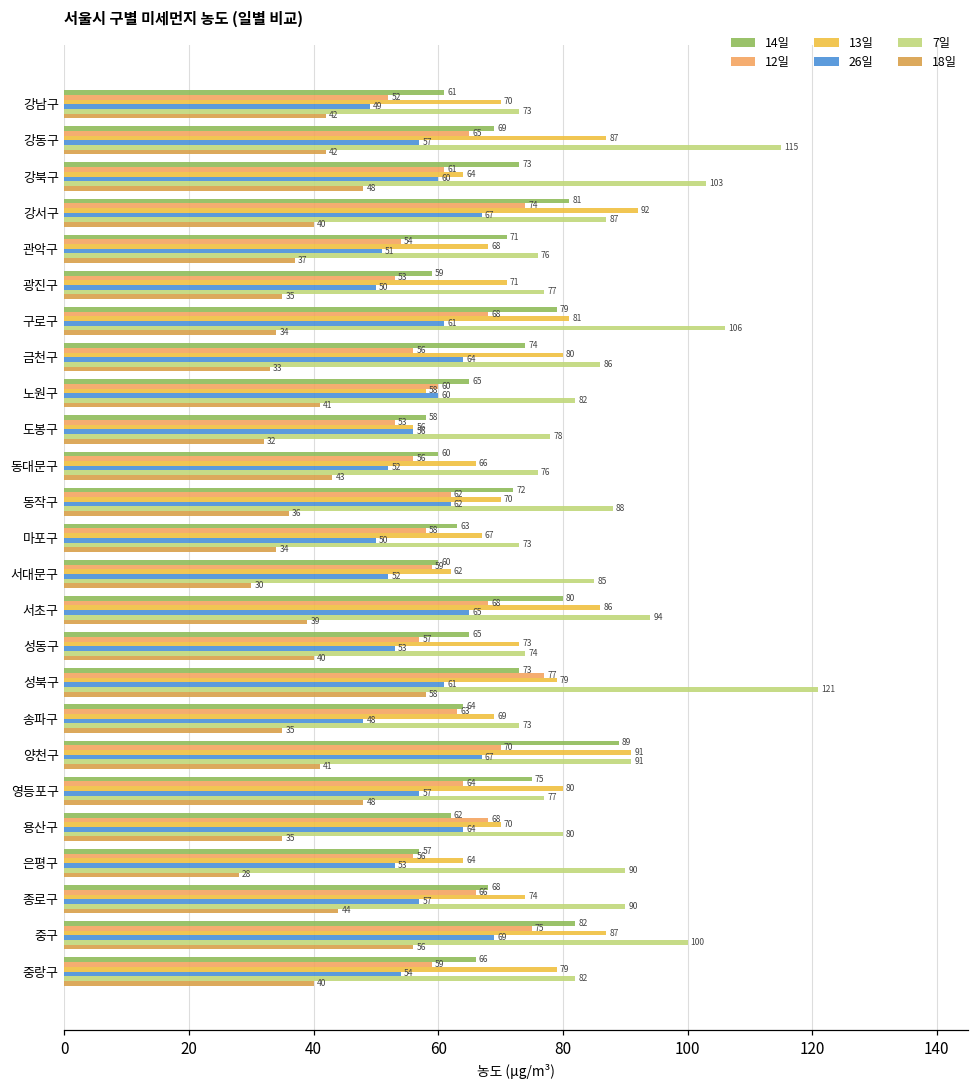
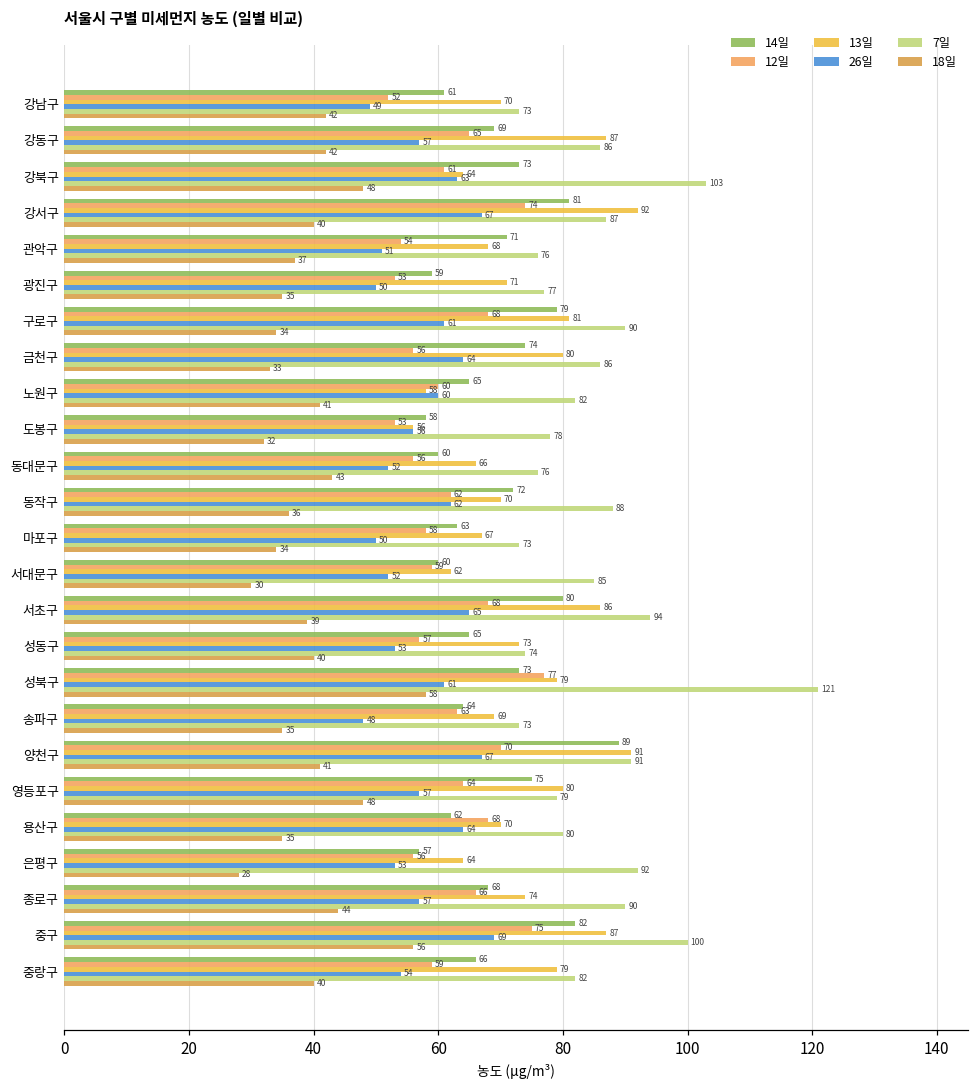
  {
    "14일": {
      "강남구": 61,
      "강동구": 69,
      "강북구": 73,
      "강서구": 81,
      "관악구": 71,
      "광진구": 59,
      "구로구": 79,
      "금천구": 74,
      "노원구": 65,
      "도봉구": 58,
      "동대문구": 60,
      "동작구": 72,
      "마포구": 63,
      "서초구": 80,
      "성동구": 65,
      "성북구": 73,
      "양천구": 89,
      "영등포구": 75,
      "용산구": 62,
      "종로구": 68,
      "중구": 82,
      "중랑구": 66
    },
    "26일": {
      "강남구": 49,
      "강동구": 57,
-     "강북구": 60,
+     "강북구": 63,
      "강서구": 67,
      "관악구": 51,
      "광진구": 50,
      "구로구": 61,
      "금천구": 64,
      "노원구": 60,
      "동대문구": 52,
      "동작구": 62,
      "마포구": 50,
      "서대문구": 52,
      "서초구": 65,
      "성동구": 53,
      "성북구": 61,
      "송파구": 48,
      "양천구": 67,
      "영등포구": 57,
      "용산구": 64,
      "은평구": 53,
      "종로구": 57,
      "중구": 69,
      "중랑구": 54
    },
    "7일": {
      "강남구": 73,
-     "강동구": 115,
+     "강동구": 86,
      "강북구": 103,
      "강서구": 87,
      "관악구": 76,
      "광진구": 77,
-     "구로구": 106,
+     "구로구": 90,
      "금천구": 86,
      "노원구": 82,
      "도봉구": 78,
      "동대문구": 76,
      "동작구": 88,
      "마포구": 73,
      "서대문구": 85,
      "서초구": 94,
      "성동구": 74,
      "성북구": 121,
      "송파구": 73,
      "양천구": 91,
-     "영등포구": 77,
+     "영등포구": 79,
      "용산구": 80,
-     "은평구": 90,
+     "은평구": 92,
      "종로구": 90,
      "중구": 100,
      "중랑구": 82
    }
  }
